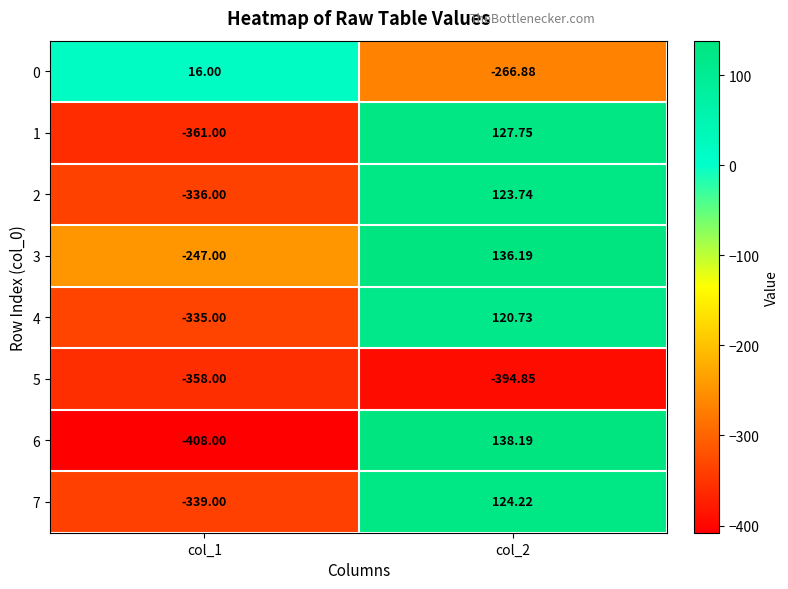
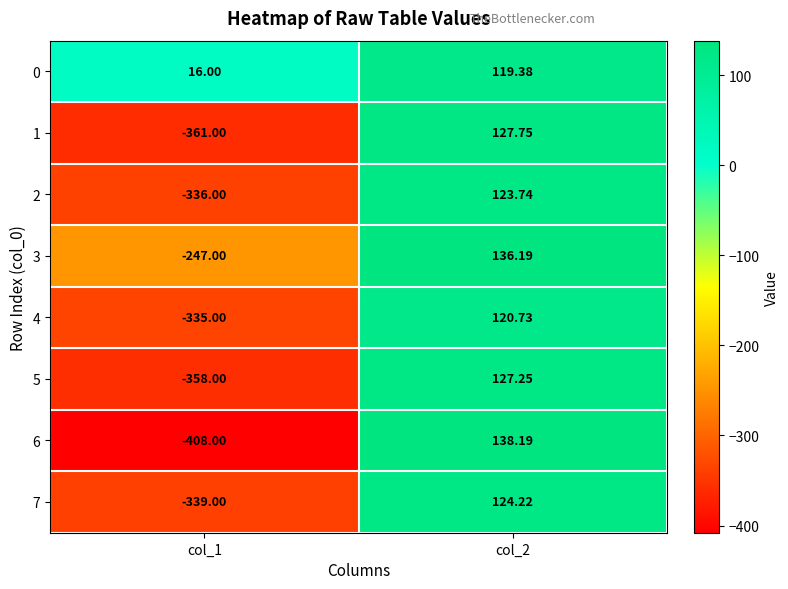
  {
    "0": {
      "col_1": 16.00,
-     "col_2": -266.88
+     "col_2": 119.38
    },
    "1": {
      "col_1": -361.00,
      "col_2": 127.75
    },
    "2": {
      "col_1": -336.00,
      "col_2": 123.74
    },
    "3": {
      "col_1": -247.00,
      "col_2": 136.19
    },
    "4": {
      "col_1": -335.00,
      "col_2": 120.73
    },
    "5": {
      "col_1": -358.00,
-     "col_2": -394.85
+     "col_2": 127.25
    },
    "6": {
      "col_1": -408.00,
      "col_2": 138.19
    },
    "7": {
      "col_1": -339.00,
      "col_2": 124.22
    }
  }
